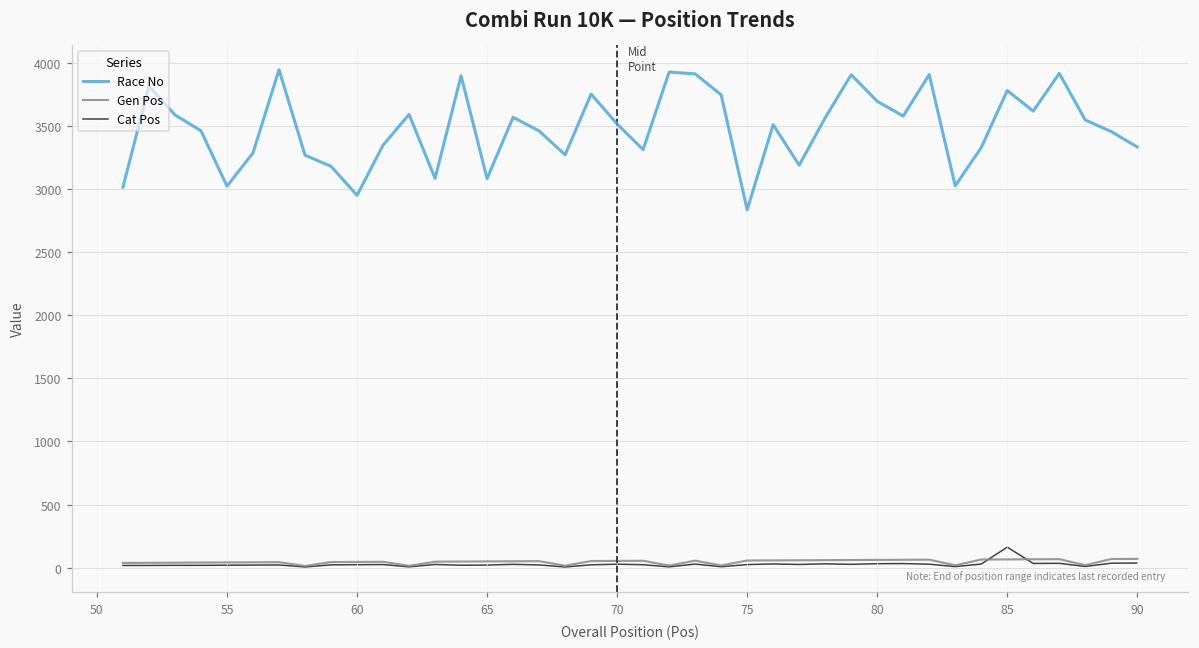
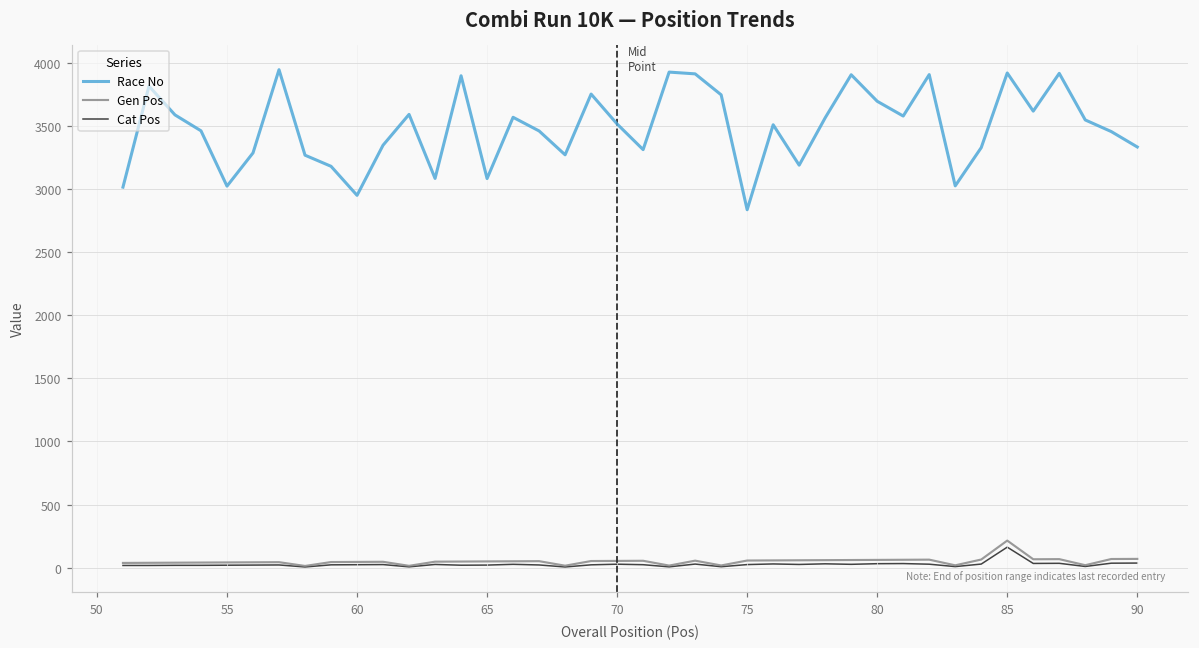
  {
    "Race No": {
      "55": 3020,
      "60": 2950,
      "65": 3080,
      "70": 3510,
      "75": 2840,
      "80": 3690,
-     "85": 3780,
+     "85": 3920,
      "90": 3330
    },
    "Gen Pos": {
      "60": 50,
      "65": 50,
      "70": 50,
      "75": 60,
      "80": 60,
-     "85": 70,
+     "85": 220,
      "90": 70
    },
    "Cat Pos": {
      "60": 20,
      "65": 20,
      "70": 30,
      "75": 30,
      "80": 30,
      "85": 160,
      "90": 40
    }
  }
